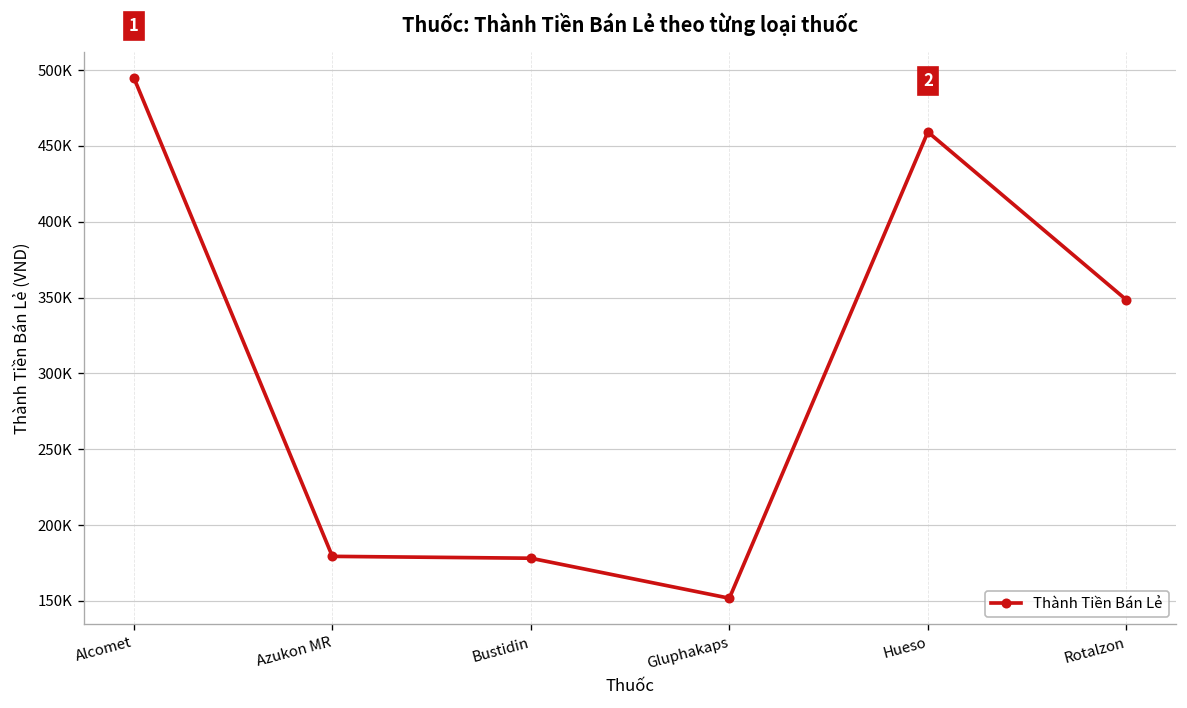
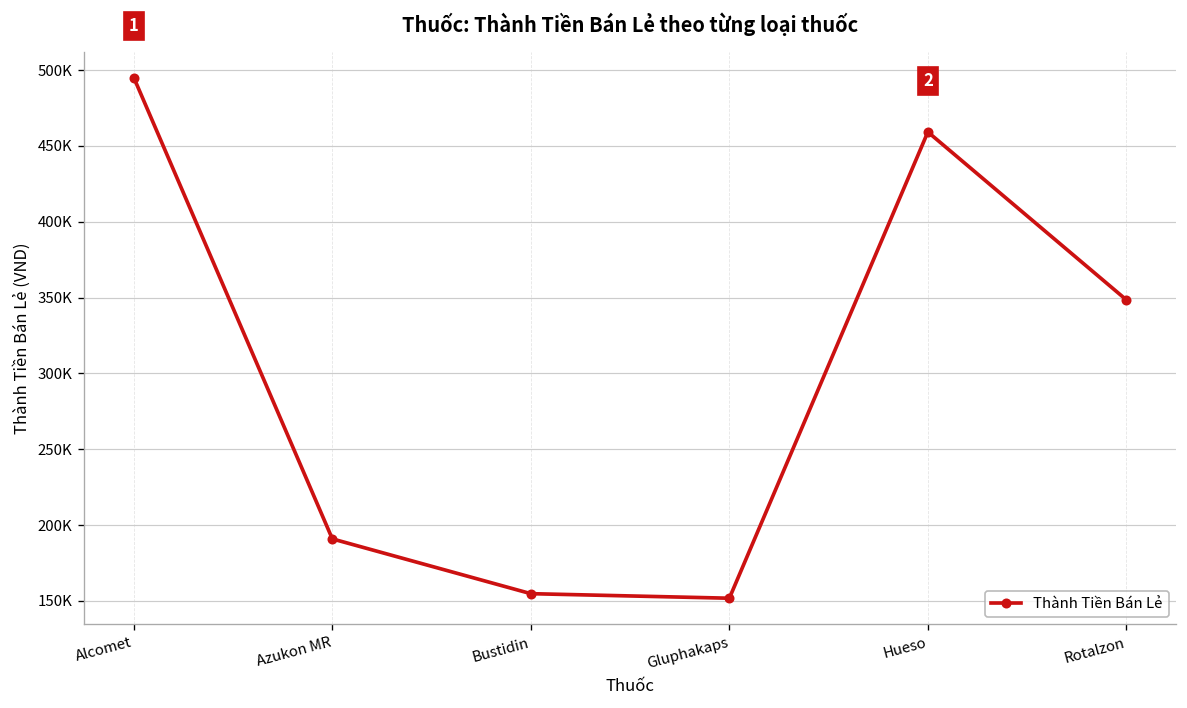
  {
    "Alcomet": 495000,
-   "Azukon MR": 179000,
-   "Bustidin": 178000,
+   "Azukon MR": 191000,
+   "Bustidin": 155000,
    "Gluphakaps": 152000,
    "Hueso": 459000,
    "Rotalzon": 348000
  }
